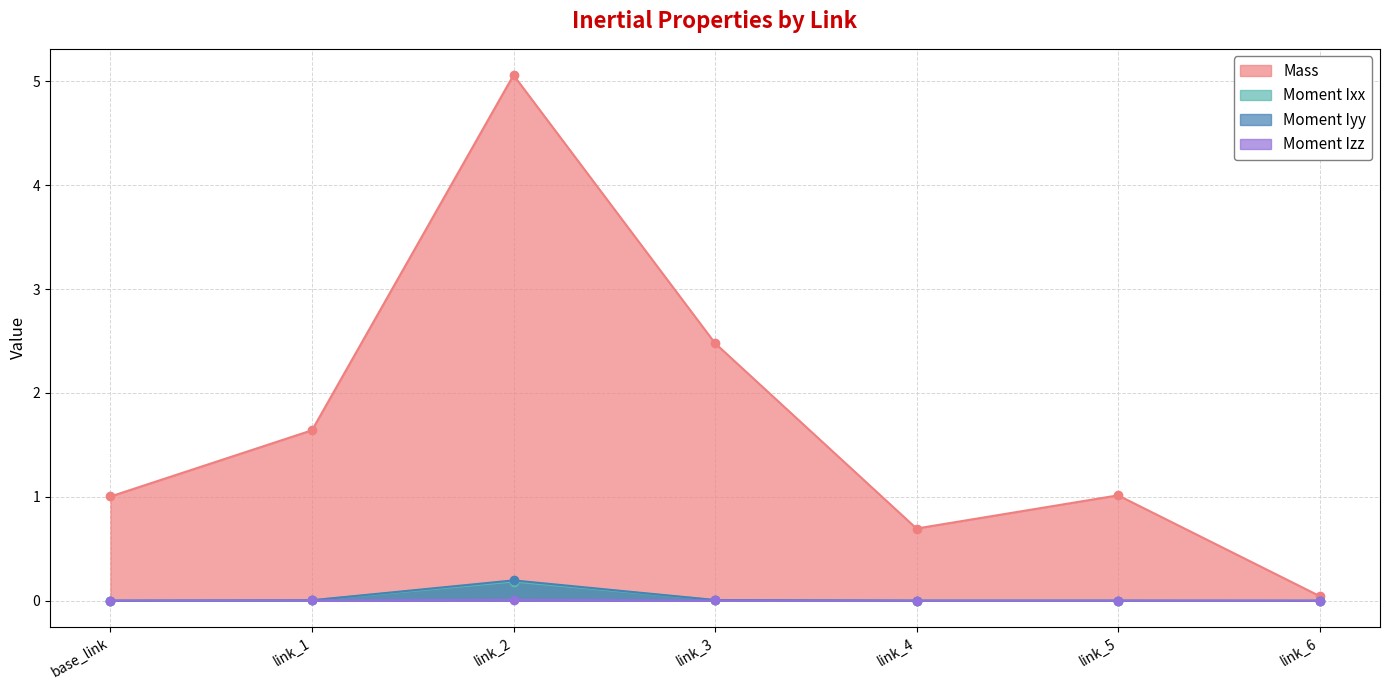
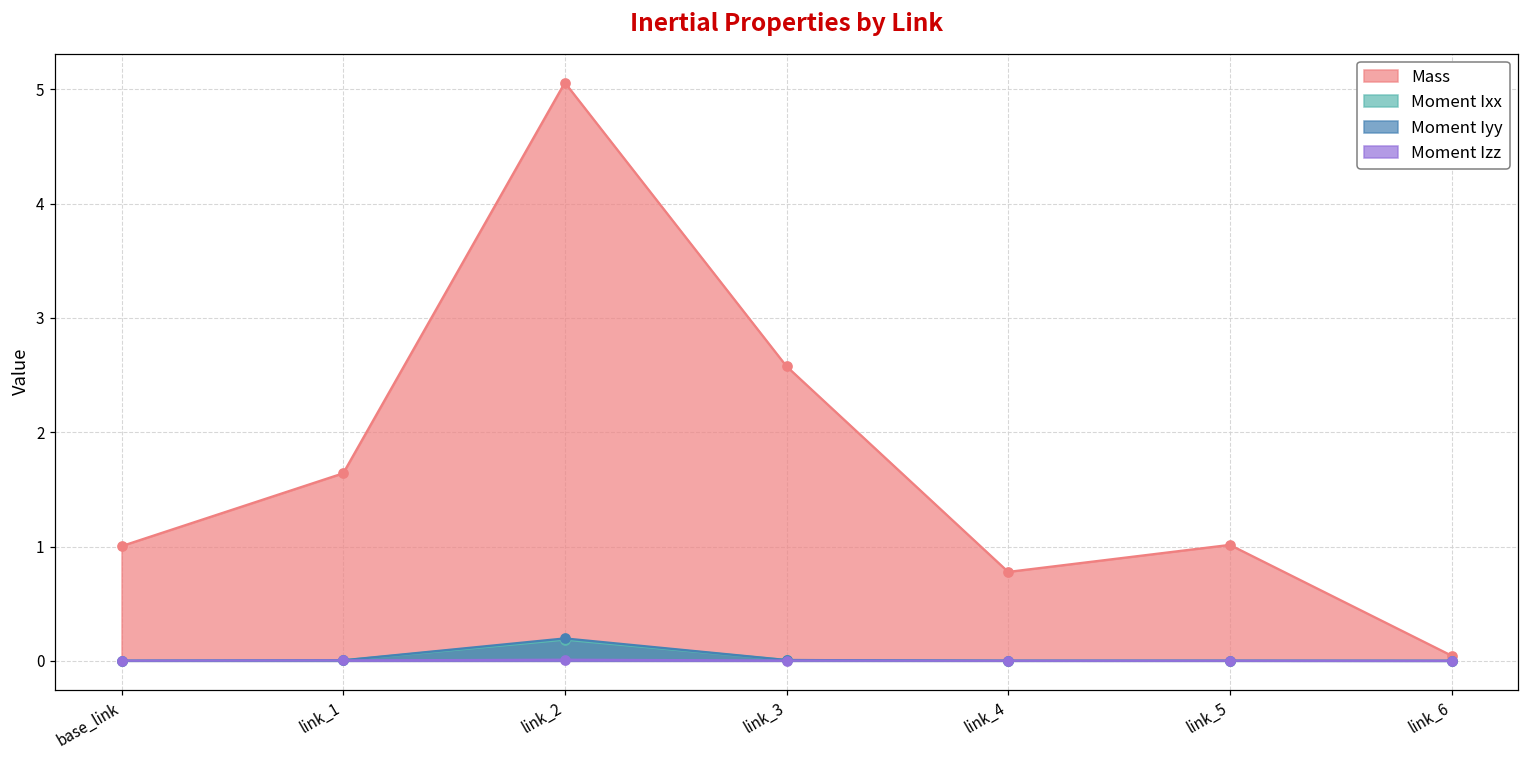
  {
    "Mass": {
      "base_link": 1.00,
      "link_1": 1.64,
      "link_2": 5.06,
-     "link_3": 2.48,
-     "link_4": 0.70,
+     "link_3": 2.58,
+     "link_4": 0.78,
      "link_5": 1.01,
      "link_6": 0.05
    },
    "Moment Izz": {
      "link_2": 0.01
    }
  }
